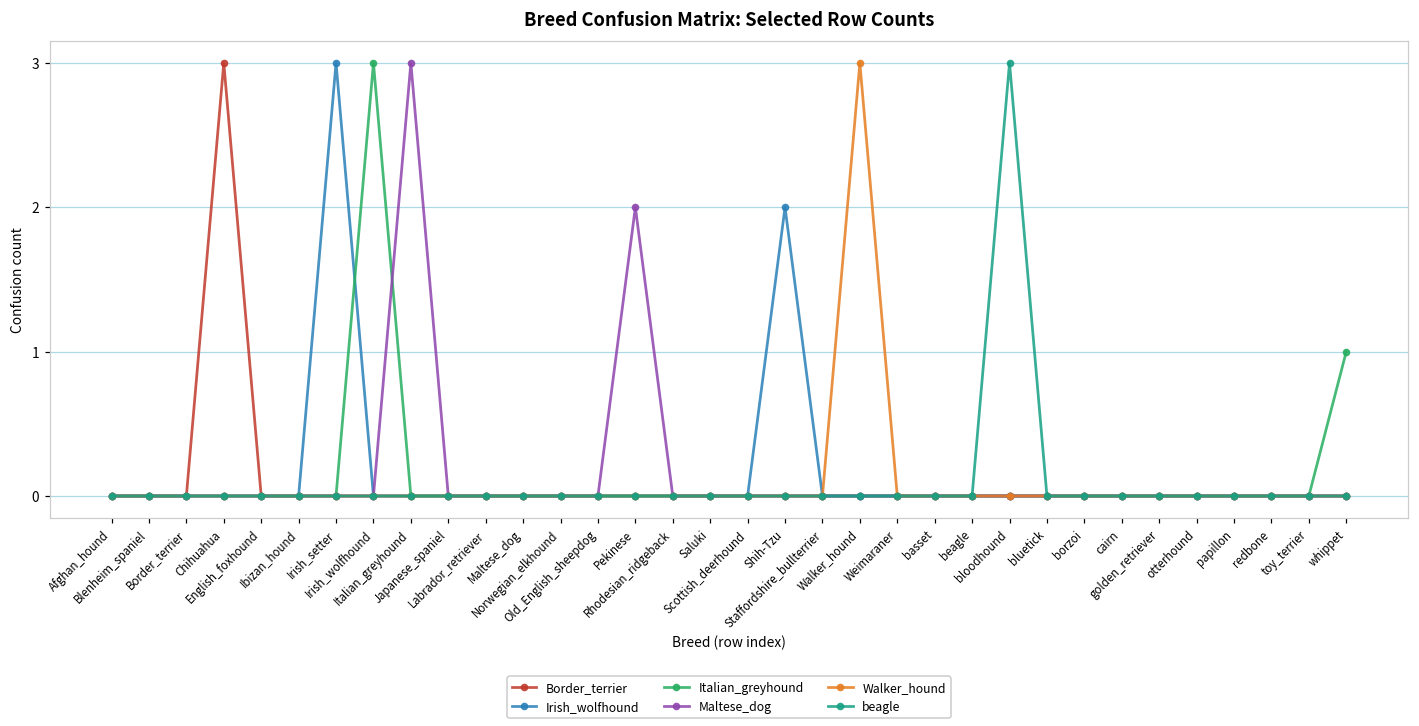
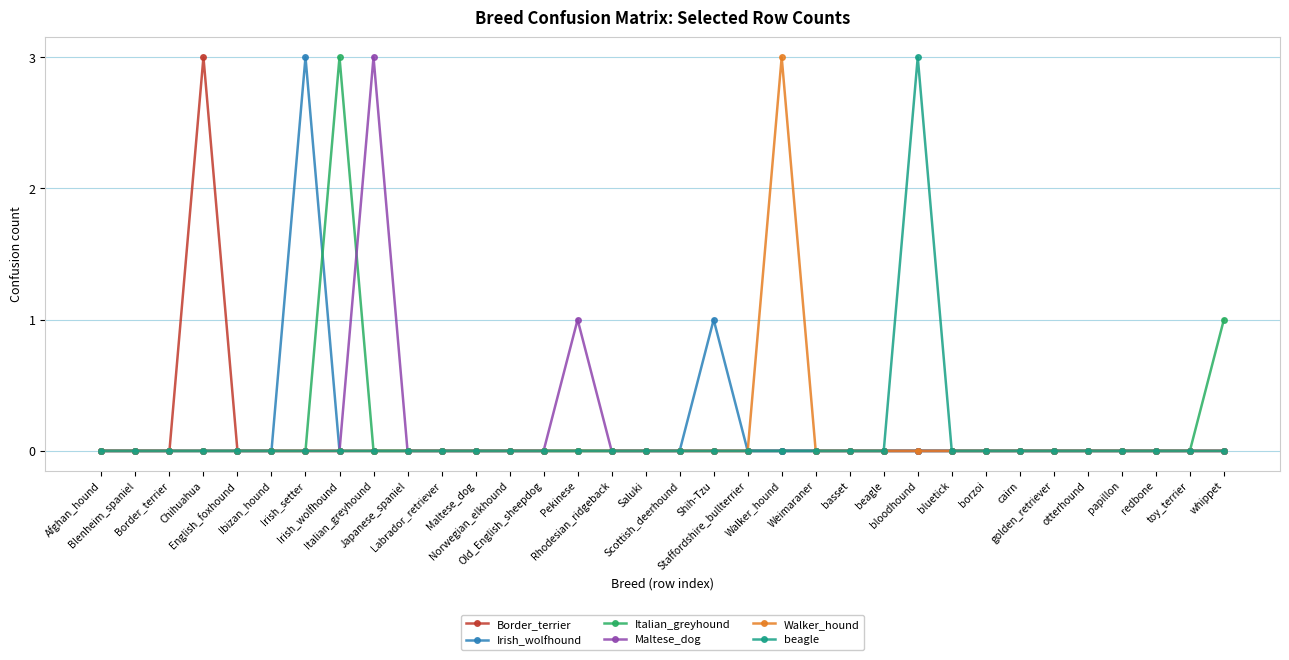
  {
    "Border_terrier": {
      "Chihuahua": 3
    },
    "Irish_wolfhound": {
      "Irish_setter": 3,
-     "Shih-Tzu": 2
+     "Shih-Tzu": 1
    },
    "Maltese_dog": {
      "Italian_greyhound": 3,
-     "Pekinese": 2
+     "Pekinese": 1
    },
    "Walker_hound": {
      "Walker_hound": 3
    }
  }
